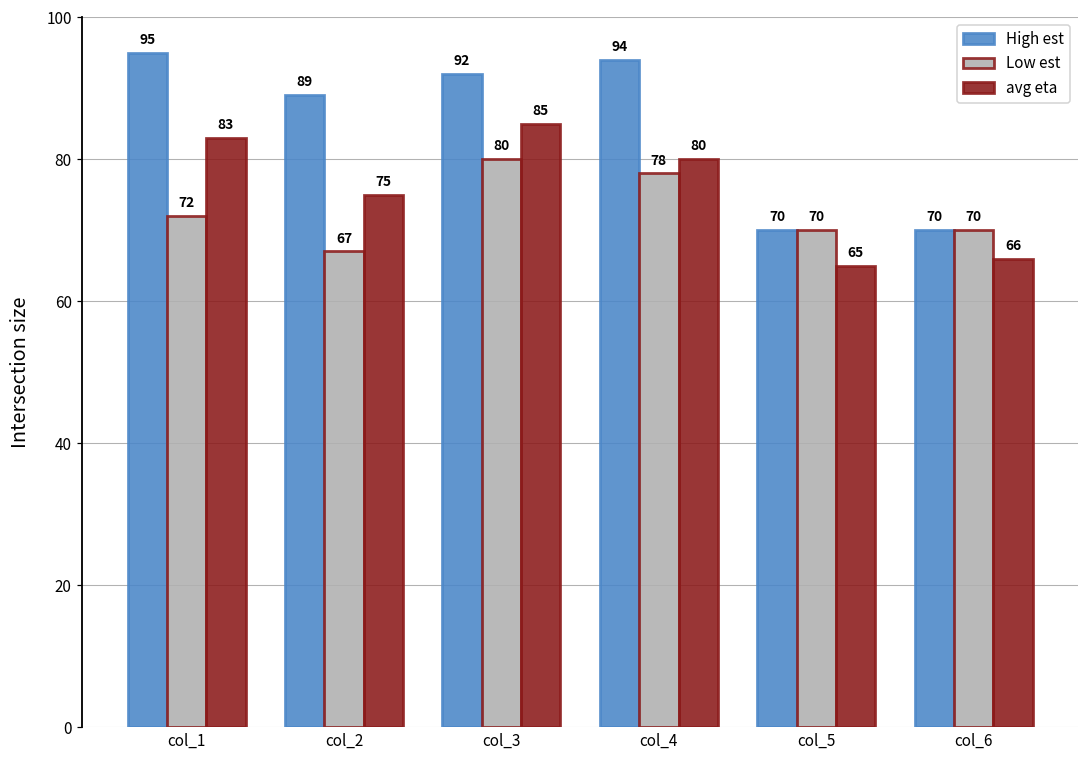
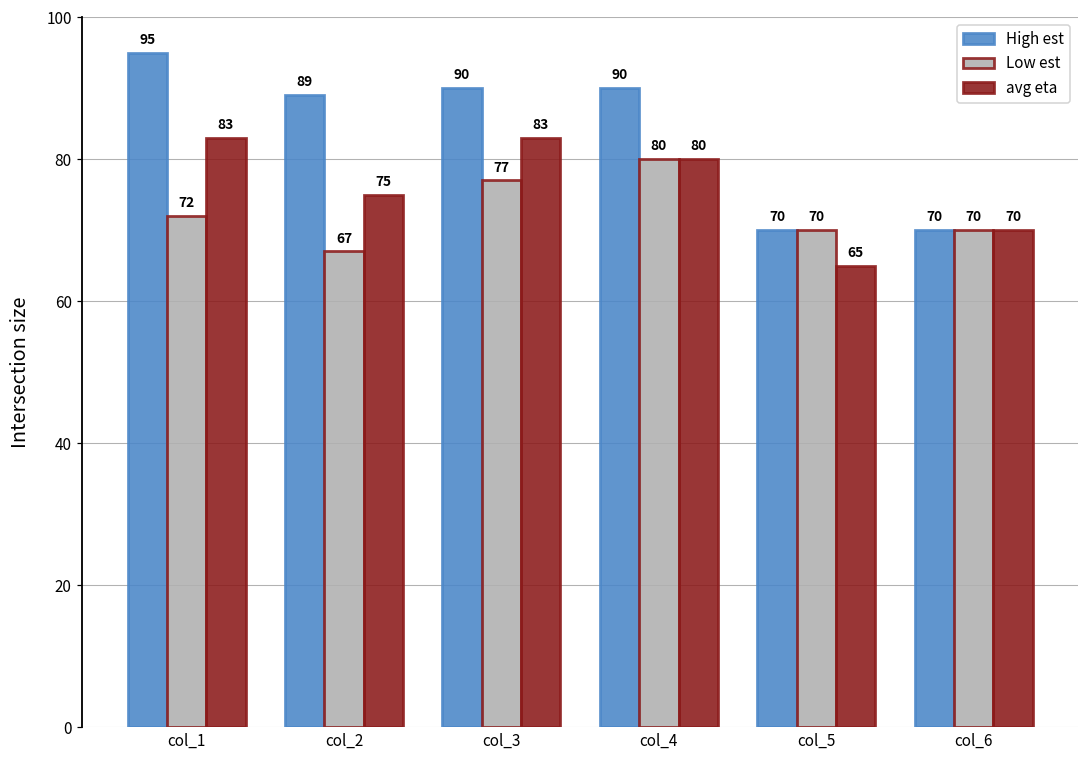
  {
    "High est": {
      "col_1": 95,
      "col_2": 89,
-     "col_3": 92,
-     "col_4": 94,
+     "col_3": 90,
+     "col_4": 90,
      "col_5": 70,
      "col_6": 70
    },
    "Low est": {
      "col_1": 72,
      "col_2": 67,
-     "col_3": 80,
-     "col_4": 78,
+     "col_3": 77,
+     "col_4": 80,
      "col_5": 70,
      "col_6": 70
    },
    "avg eta": {
      "col_1": 83,
      "col_2": 75,
-     "col_3": 85,
+     "col_3": 83,
      "col_4": 80,
      "col_5": 65,
-     "col_6": 66
+     "col_6": 70
    }
  }
